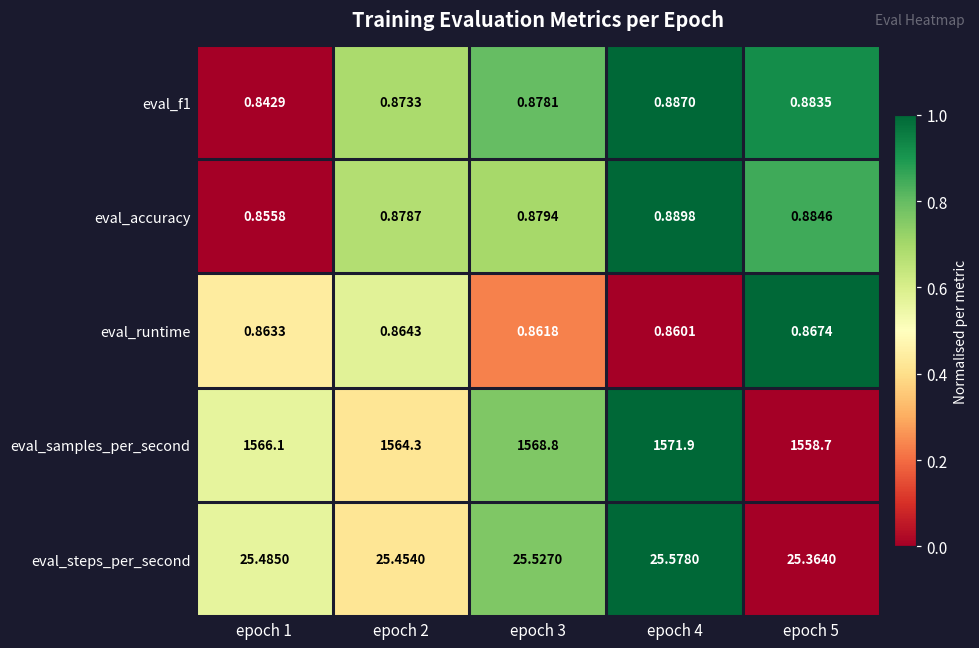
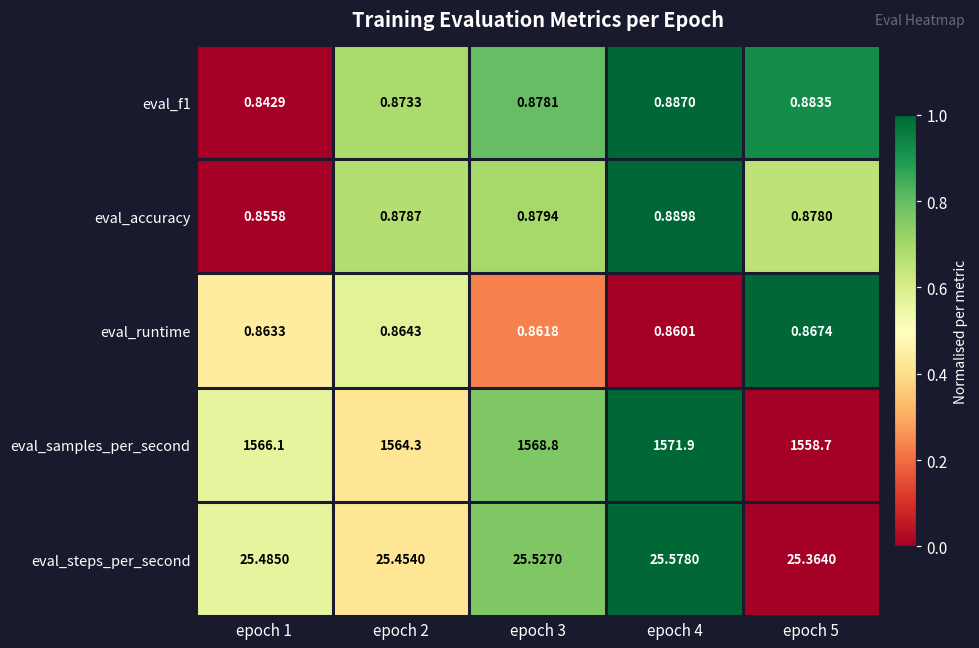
  {
    "eval_f1": {
      "epoch 1": 0.8429,
      "epoch 2": 0.8733,
      "epoch 3": 0.8781,
      "epoch 4": 0.8870,
      "epoch 5": 0.8835
    },
    "eval_accuracy": {
      "epoch 1": 0.8558,
      "epoch 2": 0.8787,
      "epoch 3": 0.8794,
      "epoch 4": 0.8898,
-     "epoch 5": 0.8846
+     "epoch 5": 0.8780
    },
    "eval_runtime": {
      "epoch 1": 0.8633,
      "epoch 2": 0.8643,
      "epoch 3": 0.8618,
      "epoch 4": 0.8601,
      "epoch 5": 0.8674
    },
    "eval_samples_per_second": {
      "epoch 1": 1566.1,
      "epoch 2": 1564.3,
      "epoch 3": 1568.8,
      "epoch 4": 1571.9,
      "epoch 5": 1558.7
    },
    "eval_steps_per_second": {
      "epoch 1": 25.4850,
      "epoch 2": 25.4540,
      "epoch 3": 25.5270,
      "epoch 4": 25.5780,
      "epoch 5": 25.3640
    }
  }
